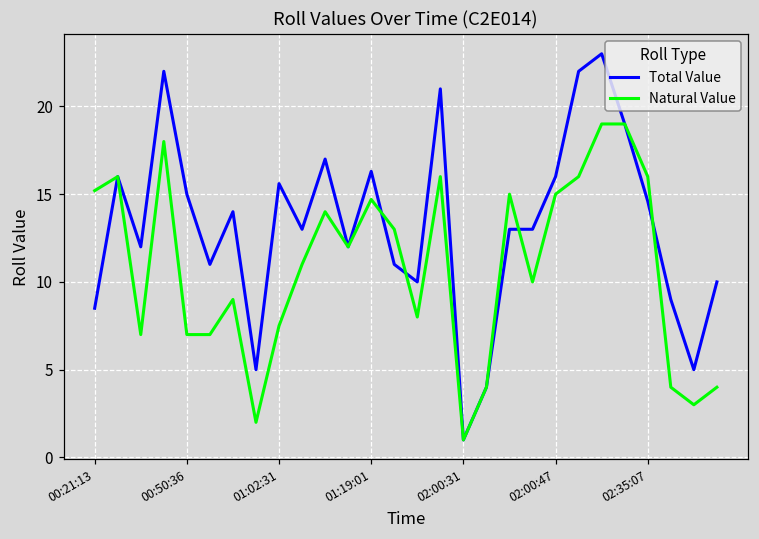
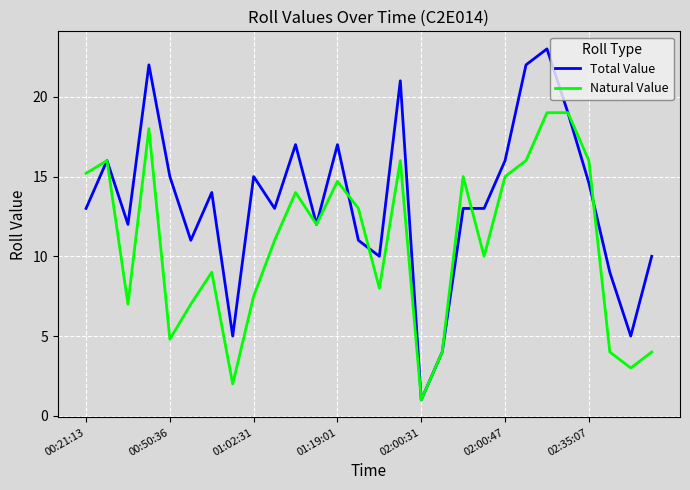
  {
    "Total Value": {
-     "00:21:13": 8.5,
+     "00:21:13": 13.0,
      "00:50:36": 15.0,
-     "01:02:31": 15.6,
-     "01:19:01": 16.3,
+     "01:02:31": 15.0,
+     "01:19:01": 17.0,
      "02:35:07": 14.6
    },
    "Natural Value": {
      "00:21:13": 15.2,
-     "00:50:36": 7.0,
+     "00:50:36": 4.8,
      "01:02:31": 7.5,
      "01:19:01": 14.7,
      "02:35:07": 16.0
    }
  }
